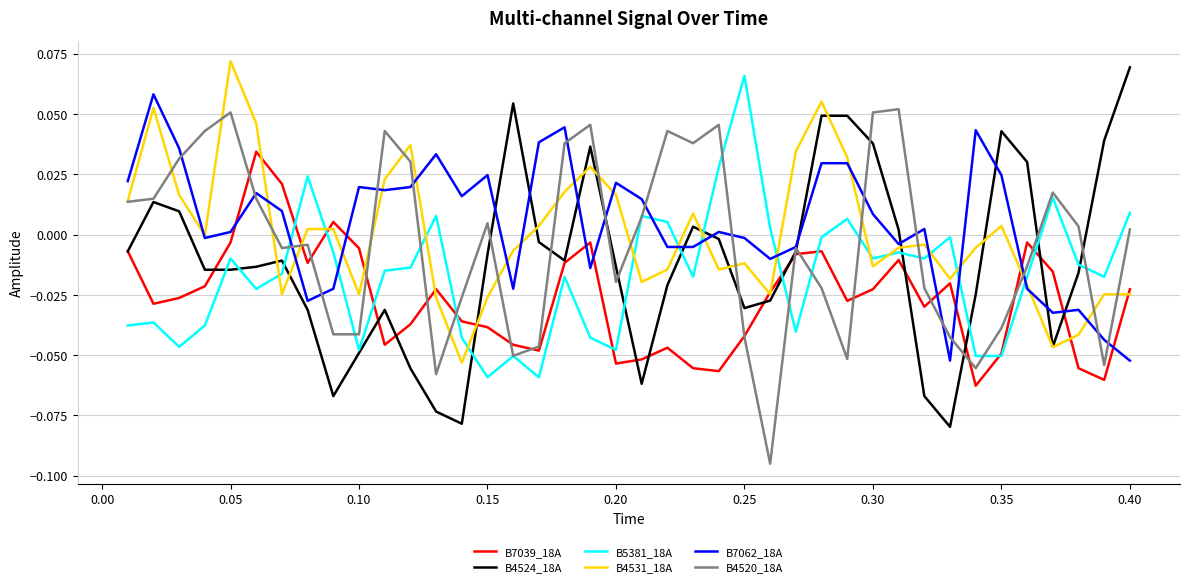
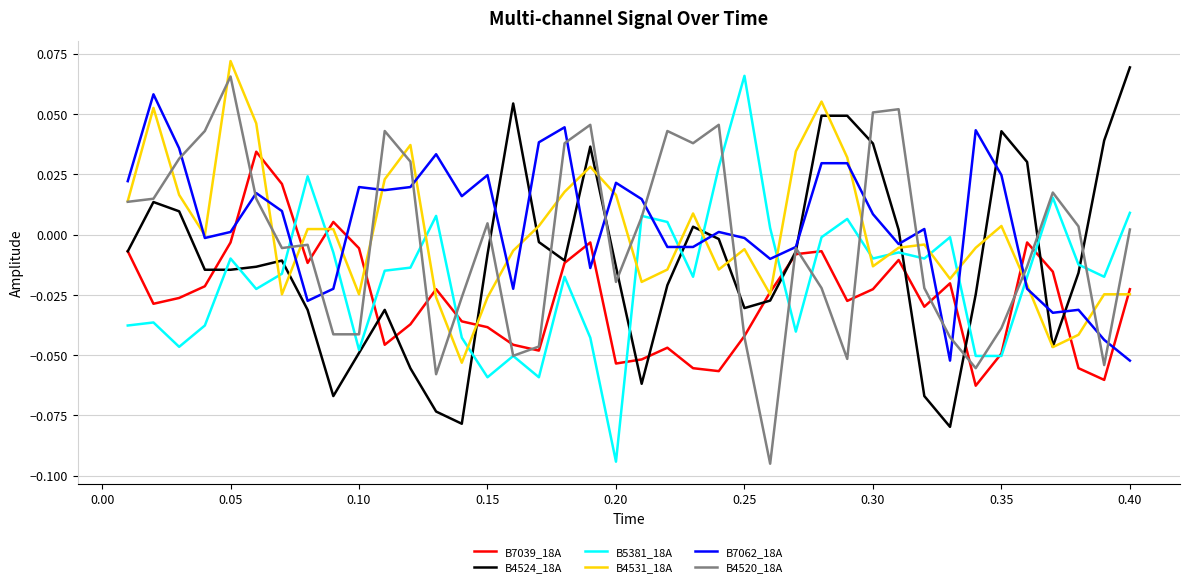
  {
    "B7039_18A": {
      "0.05": -0.003,
      "0.10": -0.006,
      "0.15": -0.038,
      "0.20": -0.053,
      "0.30": -0.023,
      "0.40": -0.023
    },
    "B4524_18A": {
      "0.05": -0.015,
      "0.10": -0.049,
      "0.15": -0.008,
      "0.20": -0.013,
      "0.25": -0.030,
      "0.30": 0.038,
      "0.35": 0.043,
      "0.40": 0.069
    },
    "B5381_18A": {
      "0.05": -0.010,
      "0.10": -0.048,
      "0.15": -0.059,
-     "0.20": -0.048,
+     "0.20": -0.094,
      "0.25": 0.066,
      "0.30": -0.010,
      "0.40": 0.009
    },
    "B4531_18A": {
      "0.05": 0.072,
      "0.10": -0.025,
      "0.15": -0.026,
      "0.20": 0.016,
-     "0.25": -0.012,
+     "0.25": -0.006,
      "0.30": -0.013,
      "0.35": 0.004,
      "0.40": -0.025
    },
    "B7062_18A": {
      "0.05": 0.001,
      "0.10": 0.020,
      "0.15": 0.025,
      "0.20": 0.021,
      "0.25": -0.001,
      "0.30": 0.008,
      "0.35": 0.025,
      "0.40": -0.052
    },
    "B4520_18A": {
-     "0.05": 0.051,
+     "0.05": 0.066,
      "0.10": -0.041,
      "0.15": 0.005,
      "0.20": -0.020,
      "0.30": 0.051,
      "0.35": -0.039,
      "0.40": 0.002
    }
  }
